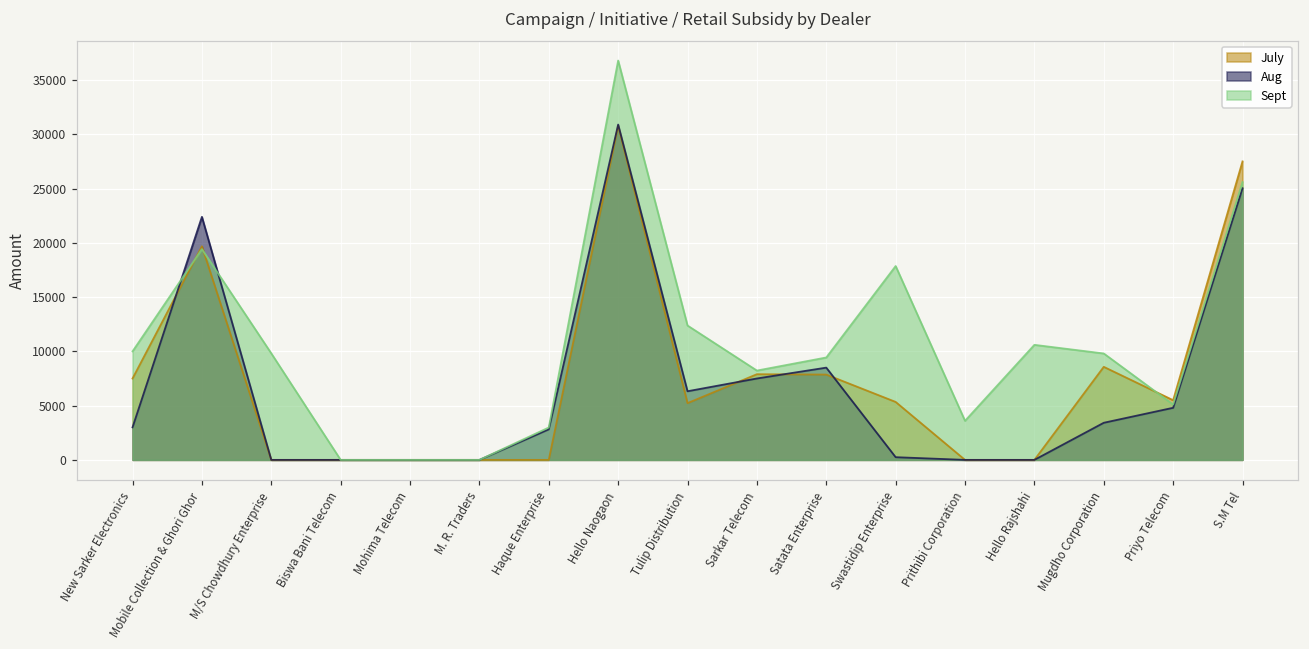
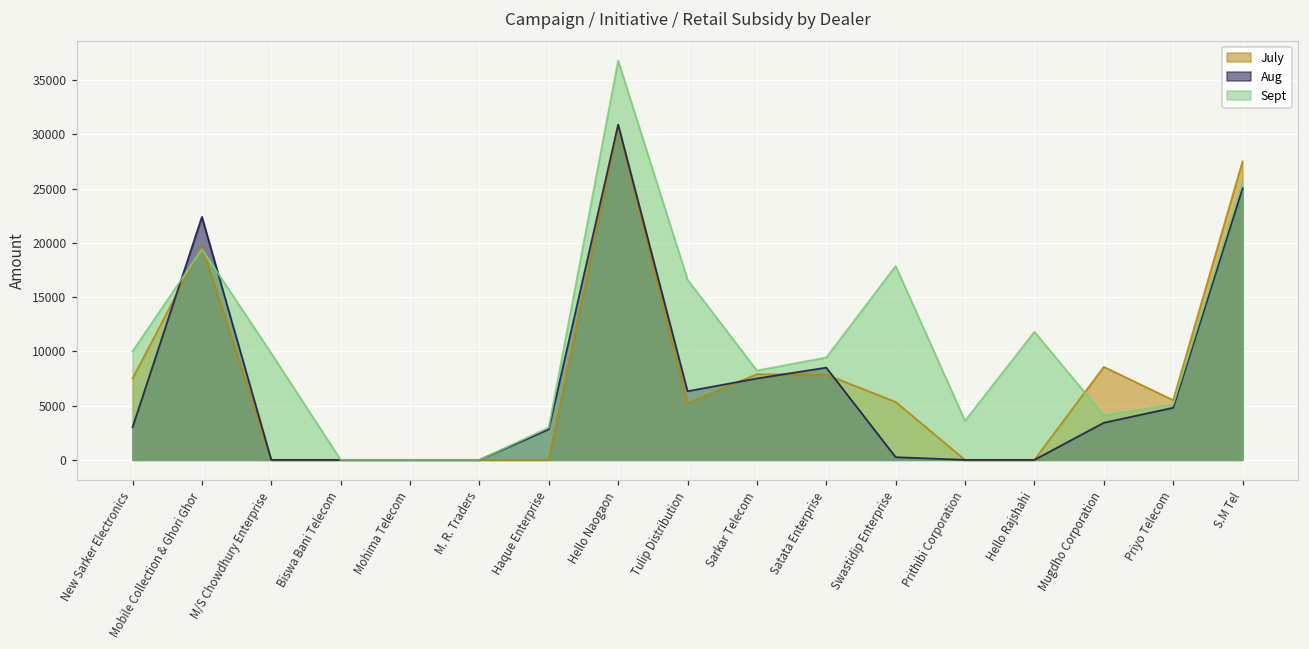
  {
    "July": {
      "New Sarker Electronics": 8000,
      "Mobile Collection & Ghori Ghor": 20000,
      "Haque Enterprise": 0,
      "Tulip Distribution": 5000,
      "Sarkar Telecom": 8000,
      "Satata Enterprise": 8000,
      "Swastidip Enterprise": 5000,
      "Mugdho Corporation": 9000,
      "Priyo Telecom": 6000,
      "S.M Tel": 28000
    },
    "Aug": {
      "New Sarker Electronics": 3000,
      "Mobile Collection & Ghori Ghor": 22000,
      "Tulip Distribution": 6000,
      "Sarkar Telecom": 8000,
      "Satata Enterprise": 9000,
      "Swastidip Enterprise": 0,
      "Mugdho Corporation": 3000,
      "Priyo Telecom": 5000,
      "S.M Tel": 25000
    },
    "Sept": {
      "New Sarker Electronics": 10000,
      "Mobile Collection & Ghori Ghor": 19000,
      "M/S Chowdhury Enterprise": 10000,
      "Hello Naogaon": 37000,
-     "Tulip Distribution": 12000,
+     "Tulip Distribution": 17000,
      "Sarkar Telecom": 8000,
      "Satata Enterprise": 9000,
      "Swastidip Enterprise": 18000,
      "Prithibi Corporation": 4000,
-     "Hello Rajshahi": 11000,
-     "Mugdho Corporation": 10000,
+     "Hello Rajshahi": 12000,
+     "Mugdho Corporation": 4000,
      "Priyo Telecom": 5000,
      "S.M Tel": 26000
    }
  }
